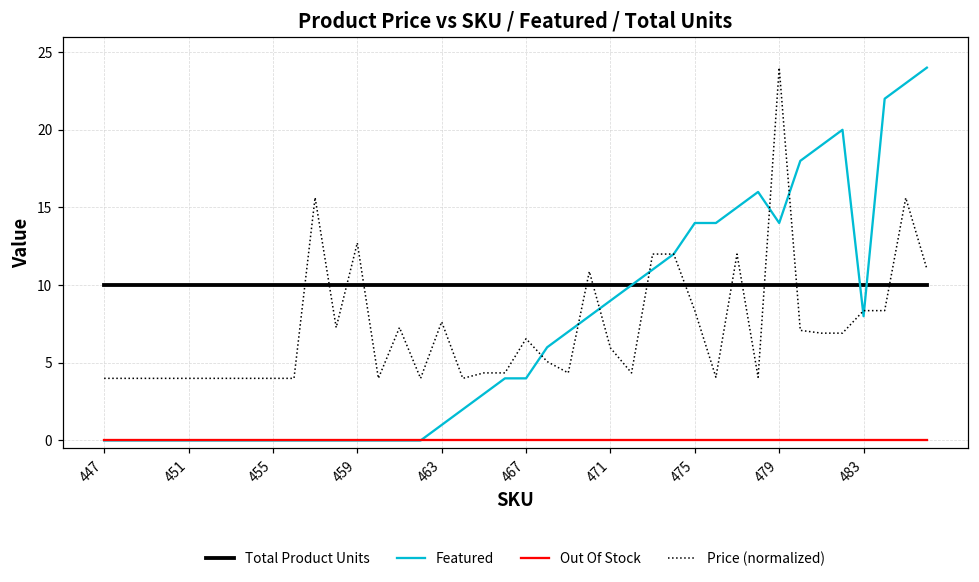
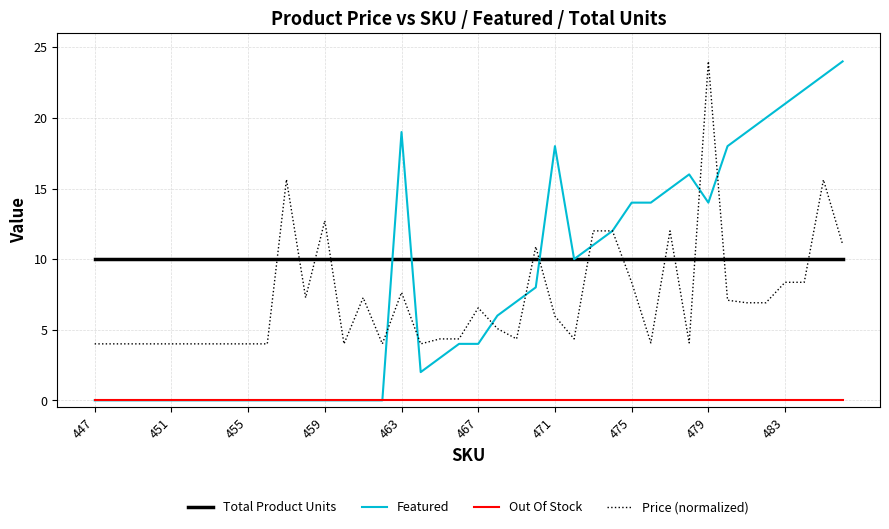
  {
    "Featured": {
-     "463": 1,
+     "463": 19,
      "467": 4,
-     "471": 9,
+     "471": 18,
      "475": 14,
      "479": 14,
-     "483": 8
+     "483": 21
    },
    "Out Of Stock": {
      "463": 0,
      "467": 0,
      "471": 0,
      "475": 0,
      "479": 0,
      "483": 0
    }
  }
